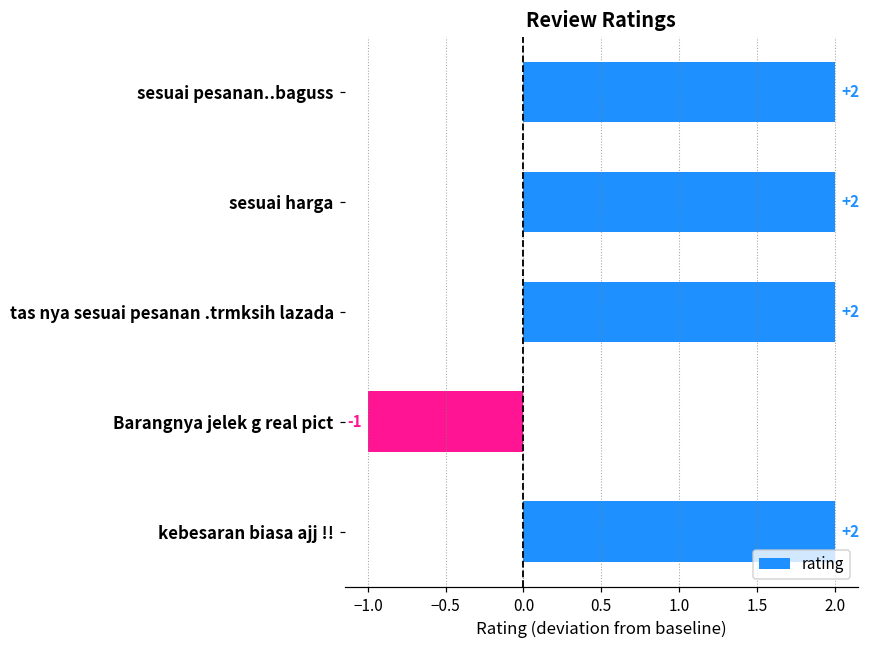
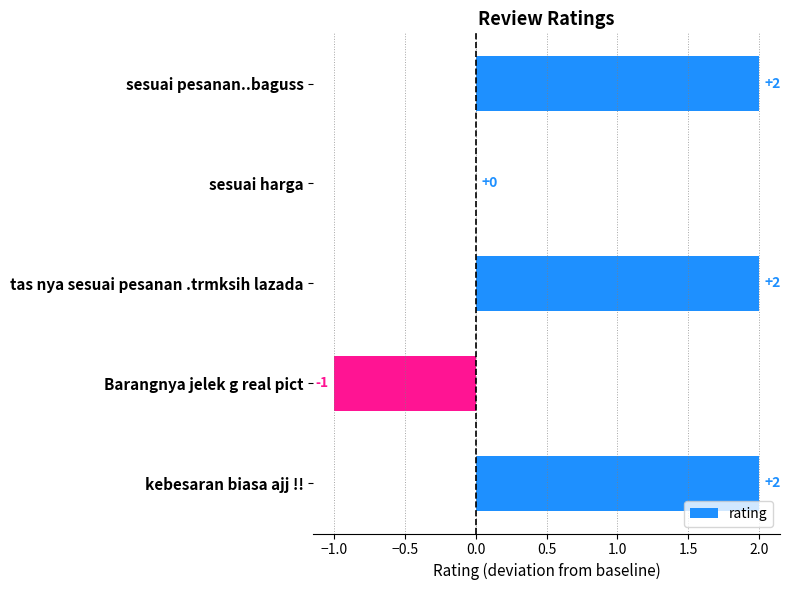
  {
    "sesuai pesanan..baguss": "+2",
-   "sesuai harga": "+2",
+   "sesuai harga": "+0",
    "tas nya sesuai pesanan .trmksih lazada": "+2",
    "Barangnya jelek g real pict": "-1",
    "kebesaran biasa ajj !!": "+2"
  }
